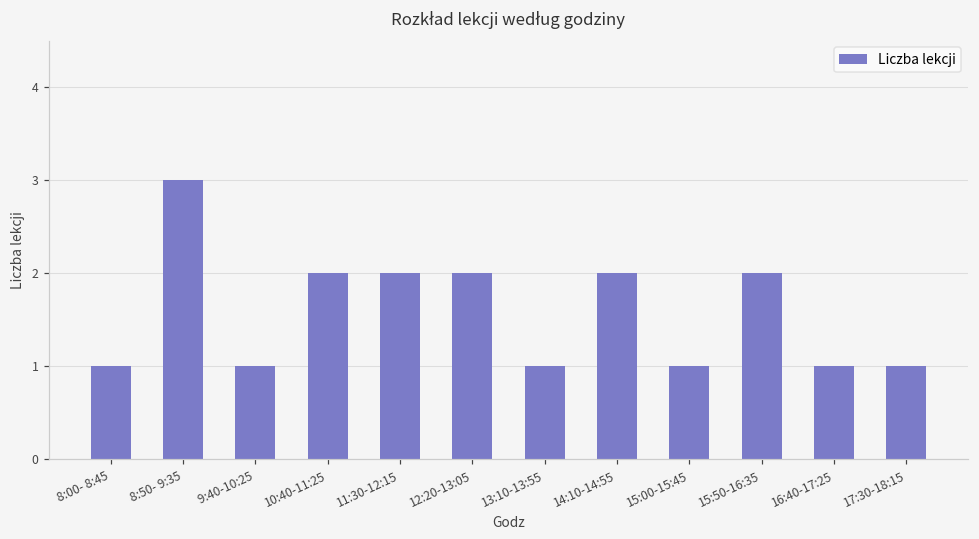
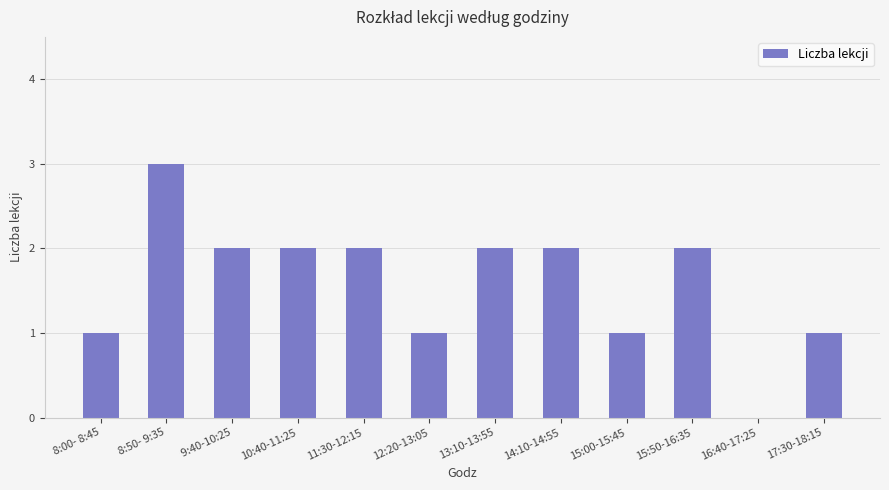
  {
    "8:00- 8:45": 1,
    "8:50- 9:35": 3,
-   "9:40-10:25": 1,
+   "9:40-10:25": 2,
    "10:40-11:25": 2,
    "11:30-12:15": 2,
-   "12:20-13:05": 2,
-   "13:10-13:55": 1,
+   "12:20-13:05": 1,
+   "13:10-13:55": 2,
    "14:10-14:55": 2,
    "15:00-15:45": 1,
    "15:50-16:35": 2,
-   "16:40-17:25": 1,
+   "16:40-17:25": 0,
    "17:30-18:15": 1
  }
